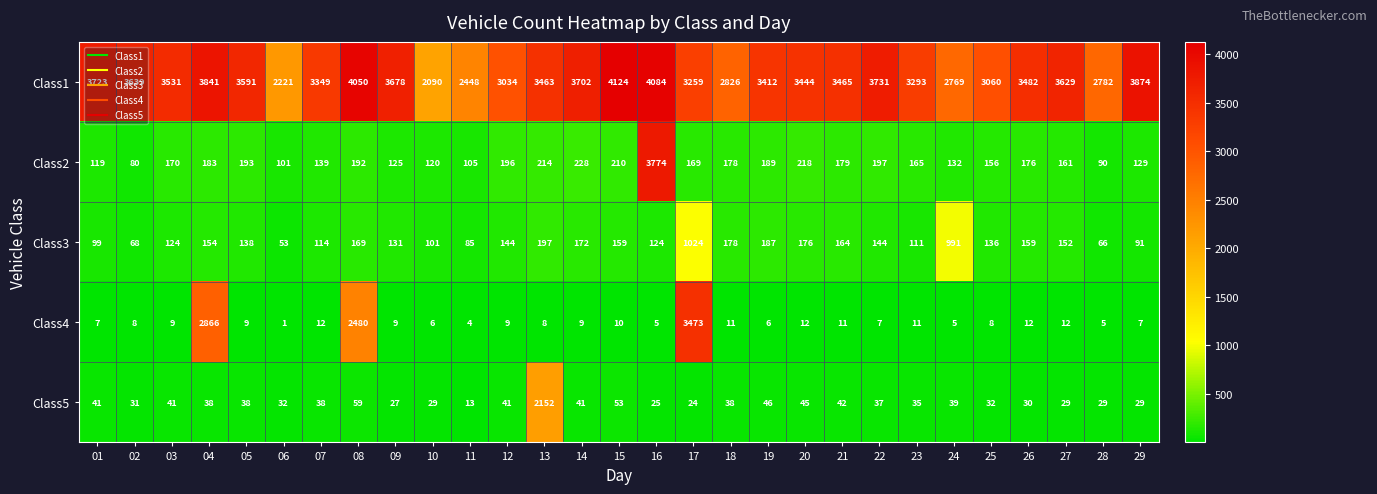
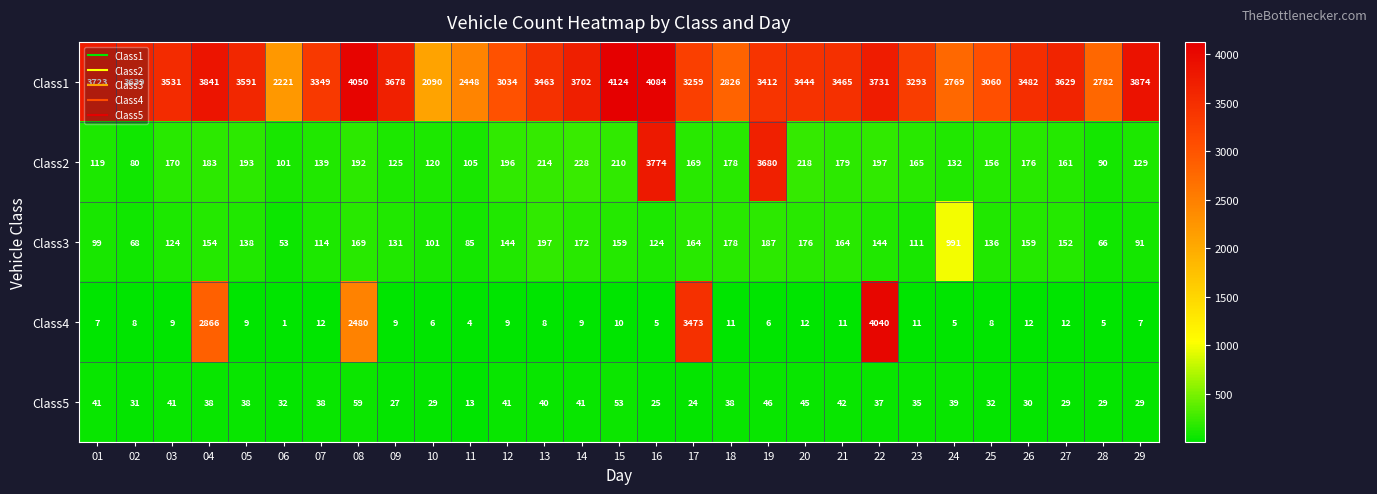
  {
    "Class1": {
      "03": 3531,
      "04": 3841,
      "05": 3591,
      "06": 2221,
      "07": 3349,
      "08": 4050,
      "09": 3678,
      "10": 2090,
      "11": 2448,
      "12": 3034,
      "13": 3463,
      "14": 3702,
      "15": 4124,
      "16": 4084,
      "17": 3259,
      "18": 2826,
      "19": 3412,
      "20": 3444,
      "21": 3465,
      "22": 3731,
      "23": 3293,
      "24": 2769,
      "25": 3060,
      "26": 3482,
      "27": 3629,
      "28": 2782,
      "29": 3874
    },
    "Class2": {
      "01": 119,
      "02": 80,
      "03": 170,
      "04": 183,
      "05": 193,
      "06": 101,
      "07": 139,
      "08": 192,
      "09": 125,
      "10": 120,
      "11": 105,
      "12": 196,
      "13": 214,
      "14": 228,
      "15": 210,
      "16": 3774,
      "17": 169,
      "18": 178,
-     "19": 189,
+     "19": 3680,
      "20": 218,
      "21": 179,
      "22": 197,
      "23": 165,
      "24": 132,
      "25": 156,
      "26": 176,
      "27": 161,
      "28": 90,
      "29": 129
    },
    "Class3": {
      "01": 99,
      "02": 68,
      "03": 124,
      "04": 154,
      "05": 138,
      "06": 53,
      "07": 114,
      "08": 169,
      "09": 131,
      "10": 101,
      "11": 85,
      "12": 144,
      "13": 197,
      "14": 172,
      "15": 159,
      "16": 124,
-     "17": 1024,
+     "17": 164,
      "18": 178,
      "19": 187,
      "20": 176,
      "21": 164,
      "22": 144,
      "23": 111,
      "24": 991,
      "25": 136,
      "26": 159,
      "27": 152,
      "28": 66,
      "29": 91
    },
    "Class4": {
      "01": 7,
      "02": 8,
      "03": 9,
      "04": 2866,
      "05": 9,
      "06": 1,
      "07": 12,
      "08": 2480,
      "09": 9,
      "10": 6,
      "11": 4,
      "12": 9,
      "13": 8,
      "14": 9,
      "15": 10,
      "16": 5,
      "17": 3473,
      "18": 11,
      "19": 6,
      "20": 12,
      "21": 11,
-     "22": 7,
+     "22": 4040,
      "23": 11,
      "24": 5,
      "25": 8,
      "26": 12,
      "27": 12,
      "28": 5,
      "29": 7
    },
    "Class5": {
      "01": 41,
      "02": 31,
      "03": 41,
      "04": 38,
      "05": 38,
      "06": 32,
      "07": 38,
      "08": 59,
      "09": 27,
      "10": 29,
      "11": 13,
      "12": 41,
-     "13": 2152,
+     "13": 40,
      "14": 41,
      "15": 53,
      "16": 25,
      "17": 24,
      "18": 38,
      "19": 46,
      "20": 45,
      "21": 42,
      "22": 37,
      "23": 35,
      "24": 39,
      "25": 32,
      "26": 30,
      "27": 29,
      "28": 29,
      "29": 29
    }
  }
